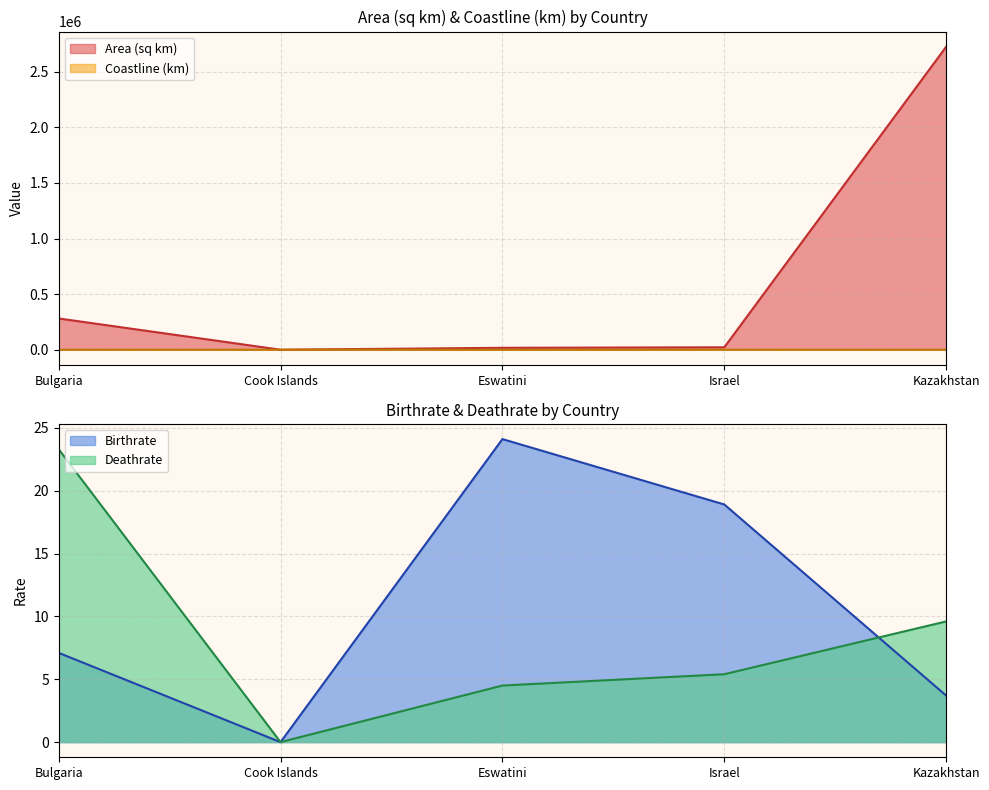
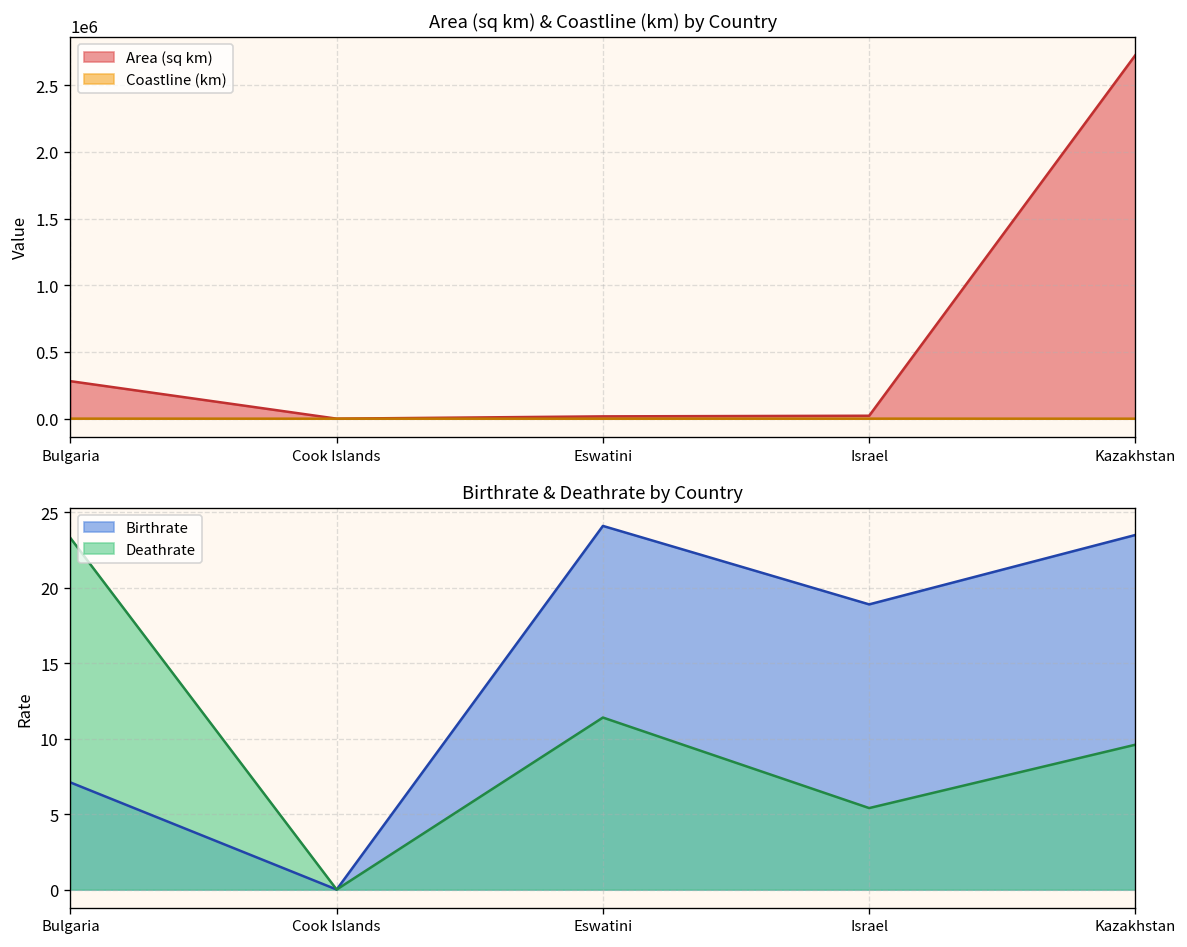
  {
    "Area (sq km) & Coastline (km) by Country": {
      "Area (sq km)": {
        "Bulgaria": 280000,
        "Kazakhstan": 2720000
      },
      "Coastline (km)": {
        "Bulgaria": 0,
        "Kazakhstan": 0
      }
    },
    "Birthrate & Deathrate by Country": {
      "Birthrate": {
        "Bulgaria": 7.1,
        "Eswatini": 24.1,
        "Israel": 18.9,
-       "Kazakhstan": 3.7
+       "Kazakhstan": 23.5
      },
      "Deathrate": {
        "Bulgaria": 23.3,
-       "Eswatini": 4.5,
+       "Eswatini": 11.4,
        "Israel": 5.4,
        "Kazakhstan": 9.6
      }
    }
  }
